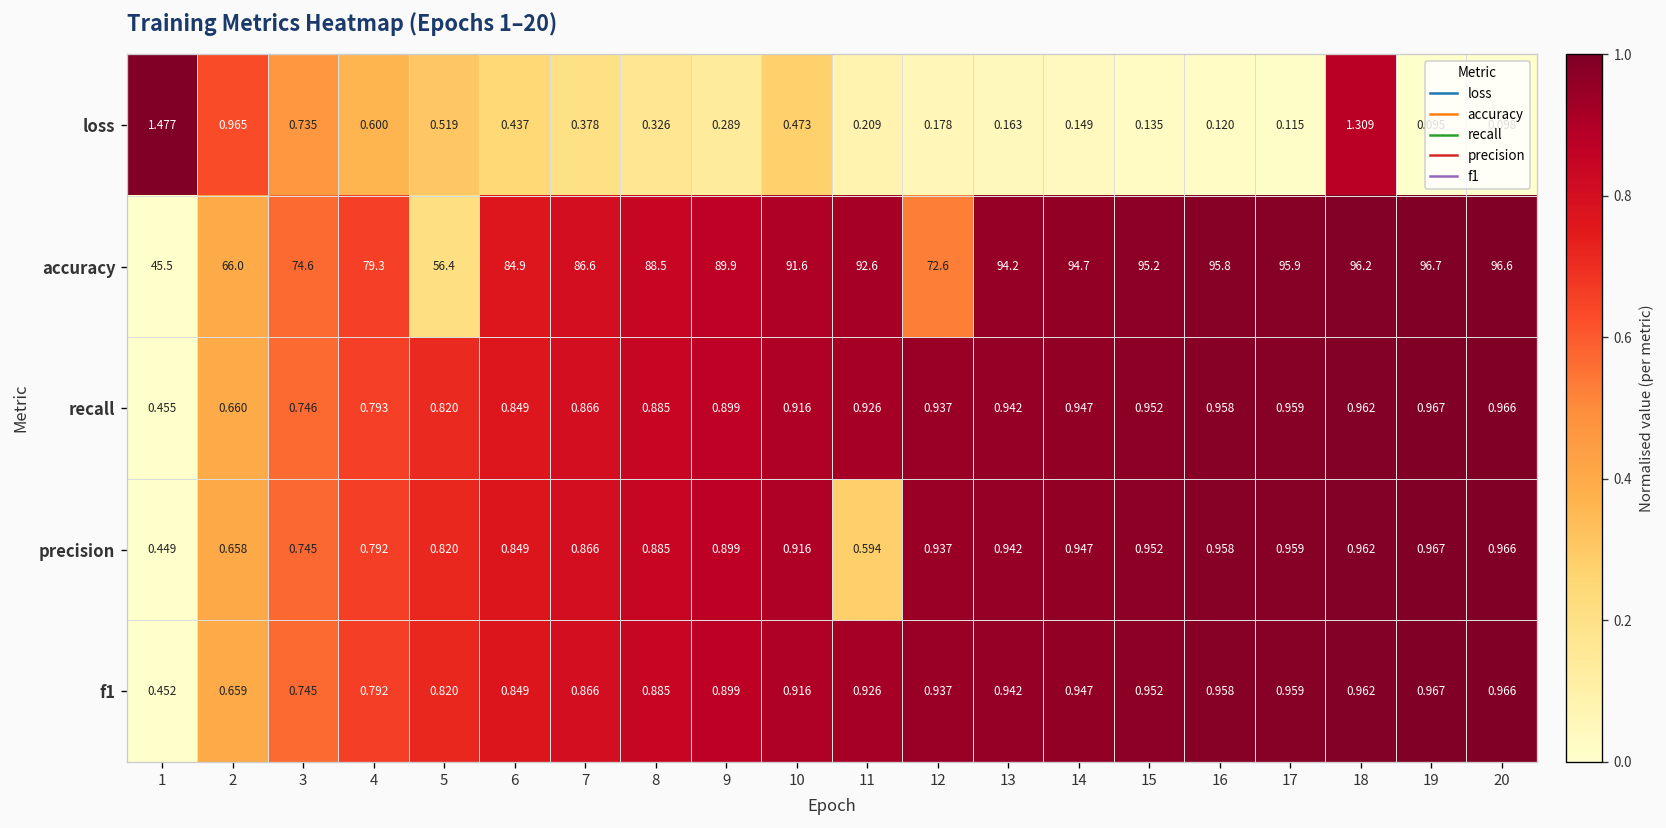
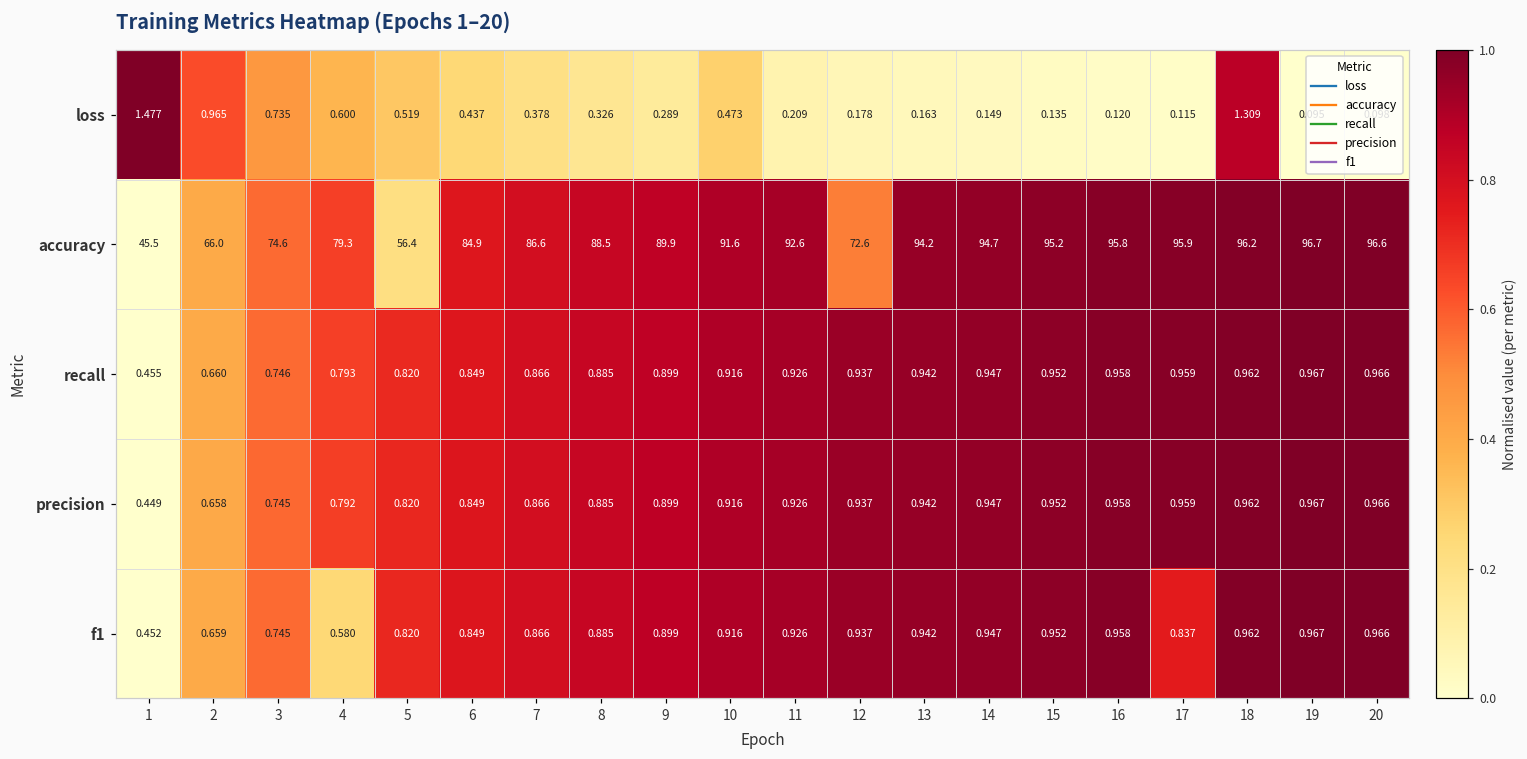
  {
    "loss": {
      "1": 1.477,
      "2": 0.965,
      "3": 0.735,
      "4": 0.600,
      "5": 0.519,
      "6": 0.437,
      "7": 0.378,
      "8": 0.326,
      "9": 0.289,
      "10": 0.473,
      "11": 0.209,
      "12": 0.178,
      "13": 0.163,
      "14": 0.149,
      "15": 0.135,
      "16": 0.120,
      "17": 0.115,
      "18": 1.309
    },
    "accuracy": {
      "1": 45.5,
      "2": 66.0,
      "3": 74.6,
      "4": 79.3,
      "5": 56.4,
      "6": 84.9,
      "7": 86.6,
      "8": 88.5,
      "9": 89.9,
      "10": 91.6,
      "11": 92.6,
      "12": 72.6,
      "13": 94.2,
      "14": 94.7,
      "15": 95.2,
      "16": 95.8,
      "17": 95.9,
      "18": 96.2,
      "19": 96.7,
      "20": 96.6
    },
    "recall": {
      "1": 0.455,
      "2": 0.660,
      "3": 0.746,
      "4": 0.793,
      "5": 0.820,
      "6": 0.849,
      "7": 0.866,
      "8": 0.885,
      "9": 0.899,
      "10": 0.916,
      "11": 0.926,
      "12": 0.937,
      "13": 0.942,
      "14": 0.947,
      "15": 0.952,
      "16": 0.958,
      "17": 0.959,
      "18": 0.962,
      "19": 0.967,
      "20": 0.966
    },
    "precision": {
      "1": 0.449,
      "2": 0.658,
      "3": 0.745,
      "4": 0.792,
      "5": 0.820,
      "6": 0.849,
      "7": 0.866,
      "8": 0.885,
      "9": 0.899,
      "10": 0.916,
-     "11": 0.594,
+     "11": 0.926,
      "12": 0.937,
      "13": 0.942,
      "14": 0.947,
      "15": 0.952,
      "16": 0.958,
      "17": 0.959,
      "18": 0.962,
      "19": 0.967,
      "20": 0.966
    },
    "f1": {
      "1": 0.452,
      "2": 0.659,
      "3": 0.745,
-     "4": 0.792,
+     "4": 0.580,
      "5": 0.820,
      "6": 0.849,
      "7": 0.866,
      "8": 0.885,
      "9": 0.899,
      "10": 0.916,
      "11": 0.926,
      "12": 0.937,
      "13": 0.942,
      "14": 0.947,
      "15": 0.952,
      "16": 0.958,
-     "17": 0.959,
+     "17": 0.837,
      "18": 0.962,
      "19": 0.967,
      "20": 0.966
    }
  }
